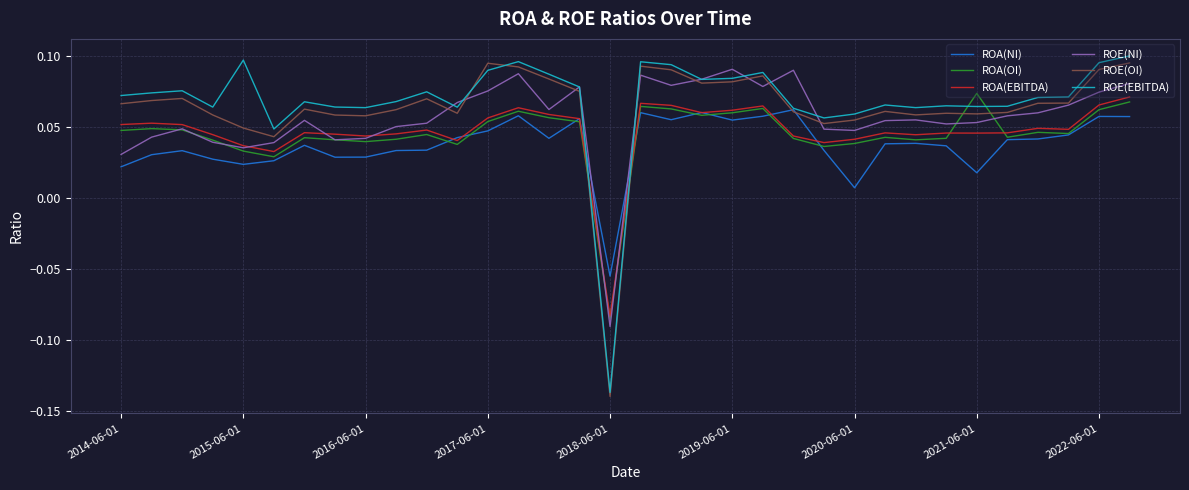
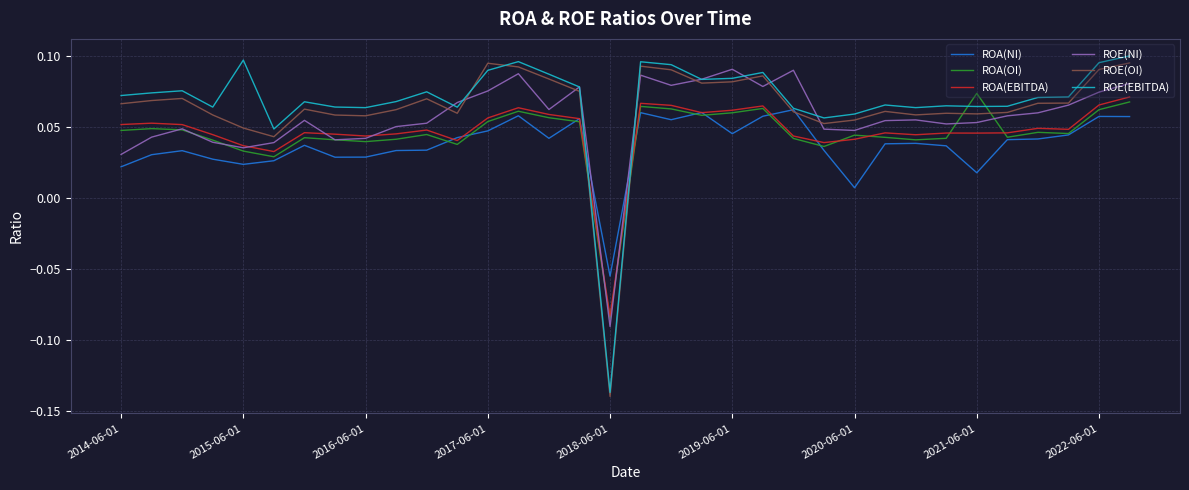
  {
    "ROA(NI)": {
      "2014-06-01": 0.022,
      "2015-06-01": 0.024,
      "2016-06-01": 0.029,
      "2017-06-01": 0.047,
      "2018-06-01": -0.055,
-     "2019-06-01": 0.055,
+     "2019-06-01": 0.045,
      "2020-06-01": 0.007,
      "2021-06-01": 0.018,
      "2022-06-01": 0.058
    },
    "ROA(OI)": {
      "2014-06-01": 0.048,
      "2015-06-01": 0.033,
      "2016-06-01": 0.040,
      "2017-06-01": 0.054,
      "2019-06-01": 0.060,
-     "2020-06-01": 0.039,
+     "2020-06-01": 0.044,
      "2022-06-01": 0.062
    },
    "ROA(EBITDA)": {
      "2014-06-01": 0.052,
      "2017-06-01": 0.056,
      "2019-06-01": 0.062,
      "2020-06-01": 0.041,
      "2021-06-01": 0.046,
      "2022-06-01": 0.066
    },
    "ROE(NI)": {
      "2014-06-01": 0.031,
      "2017-06-01": 0.075,
      "2018-06-01": -0.090,
      "2019-06-01": 0.091,
      "2020-06-01": 0.048,
      "2021-06-01": 0.053
    },
    "ROE(OI)": {
      "2014-06-01": 0.066,
      "2015-06-01": 0.049,
      "2016-06-01": 0.058,
      "2017-06-01": 0.095,
      "2018-06-01": -0.139,
      "2019-06-01": 0.082,
      "2020-06-01": 0.055,
      "2021-06-01": 0.059
    },
    "ROE(EBITDA)": {
      "2014-06-01": 0.072,
      "2015-06-01": 0.097,
      "2016-06-01": 0.064,
      "2017-06-01": 0.090,
      "2018-06-01": -0.137,
      "2019-06-01": 0.084,
      "2020-06-01": 0.059,
      "2021-06-01": 0.065
    }
  }
